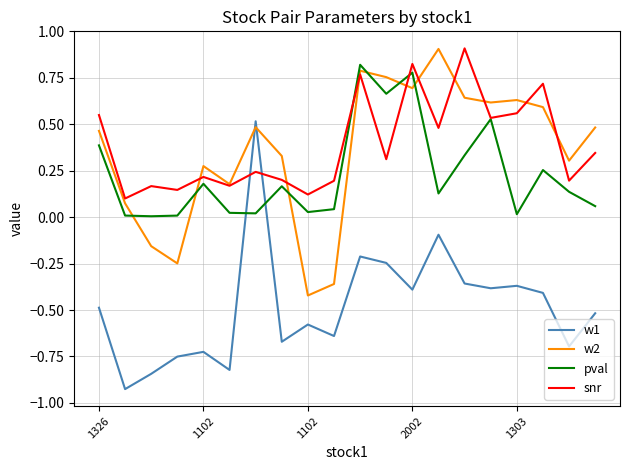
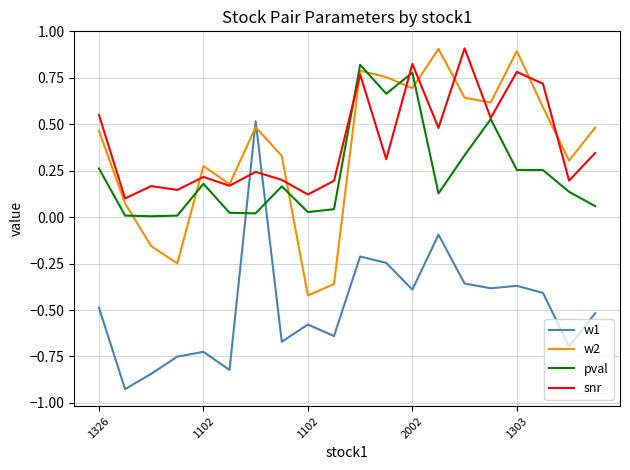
  {
    "w1": {
      "1326": -0.49,
      "2002": -0.39,
      "1303": -0.37
    },
    "w2": {
      "1326": 0.46,
      "2002": 0.69,
-     "1303": 0.63
+     "1303": 0.89
    },
    "pval": {
-     "1326": 0.39,
+     "1326": 0.26,
      "2002": 0.78,
-     "1303": 0.02
+     "1303": 0.25
    },
    "snr": {
      "1326": 0.55,
      "2002": 0.82,
-     "1303": 0.56
+     "1303": 0.78
    }
  }
